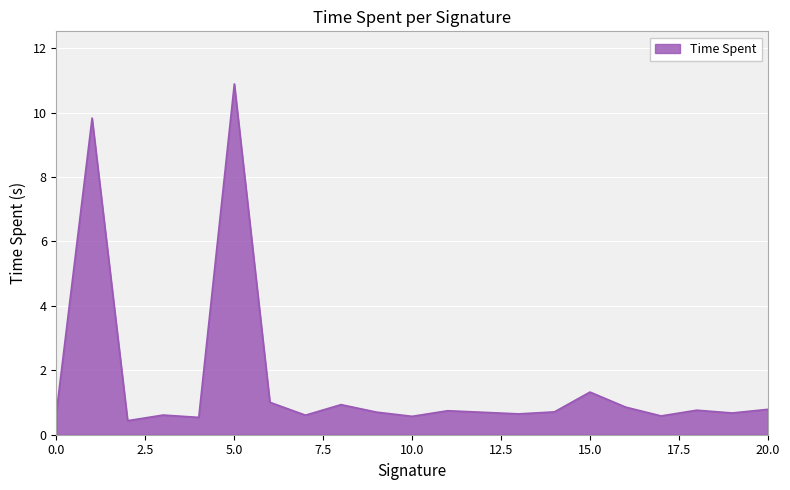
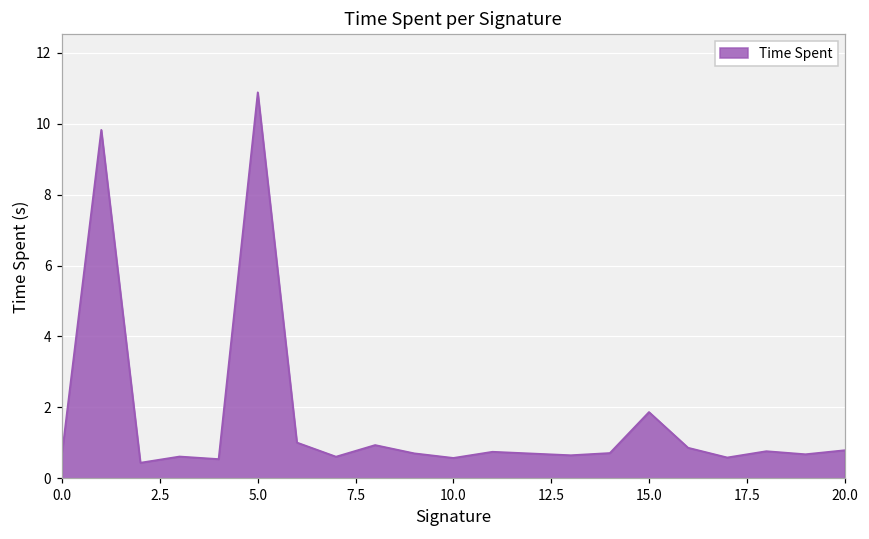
  {
    "0.0": 0.7,
    "5.0": 10.9,
    "10.0": 0.6,
-   "15.0": 1.3,
+   "15.0": 1.9,
    "20.0": 0.8
  }
